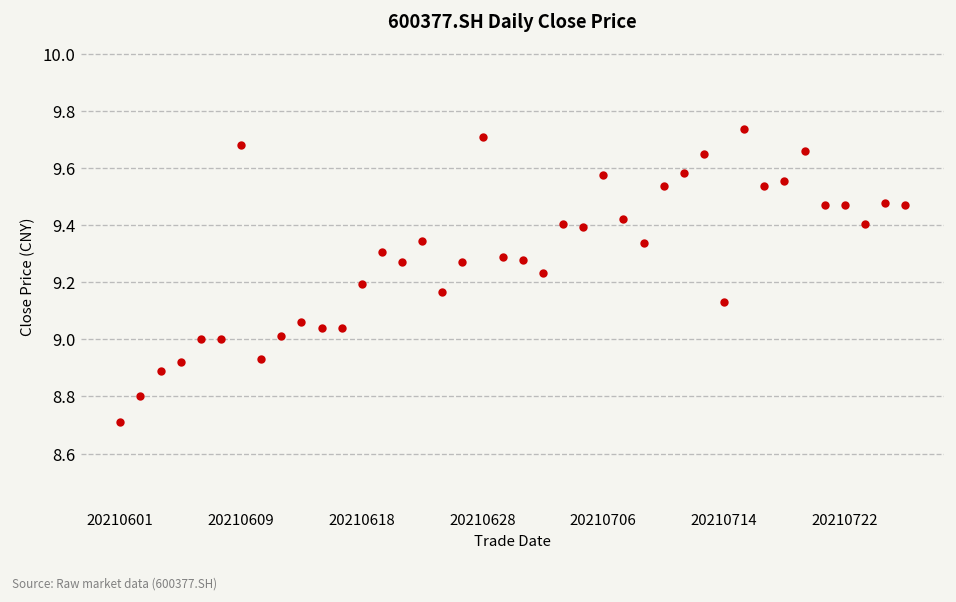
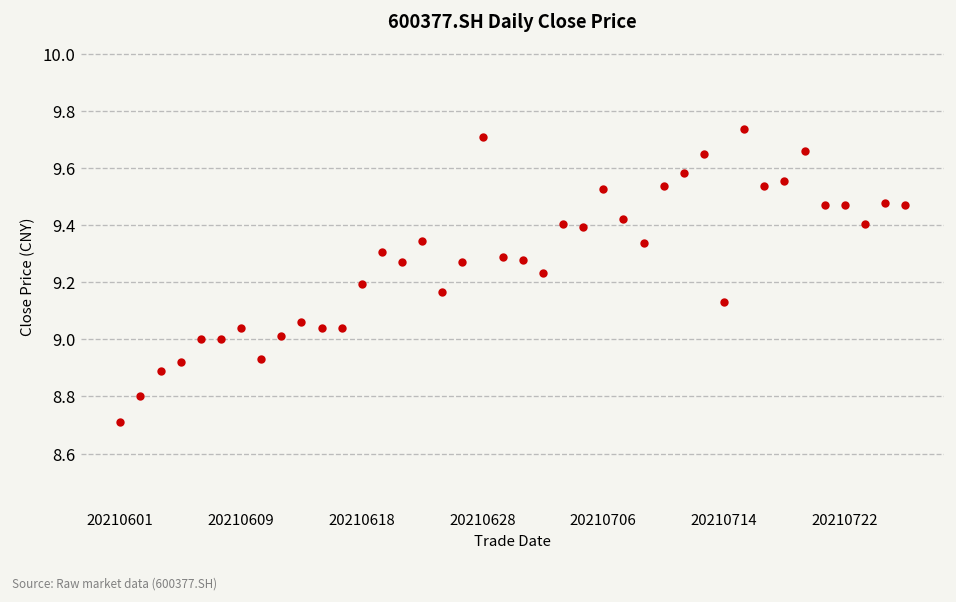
  {
    "20210601": 8.71,
-   "20210609": 9.68,
+   "20210609": 9.04,
    "20210618": 9.19,
    "20210628": 9.71,
-   "20210706": 9.58,
+   "20210706": 9.53,
    "20210714": 9.13,
    "20210722": 9.47
  }
